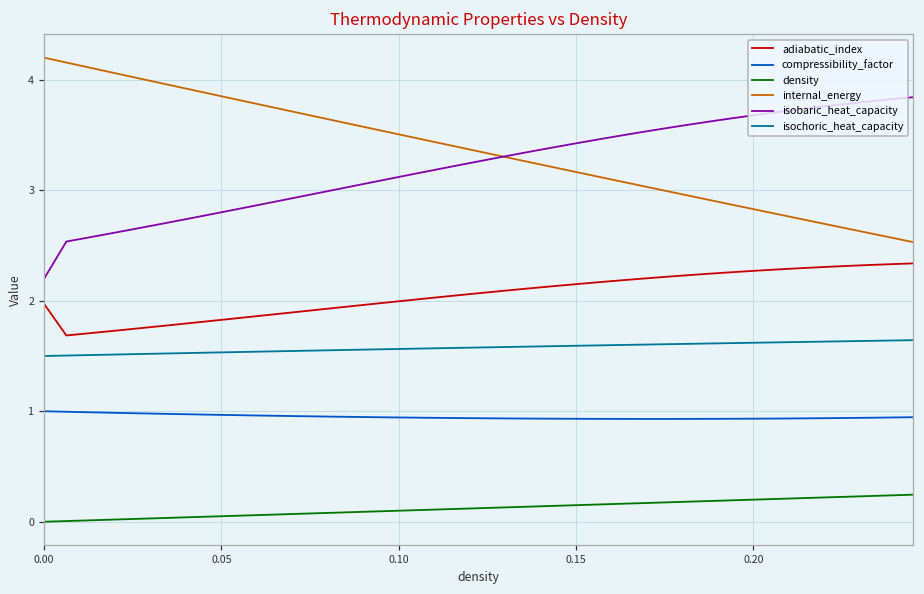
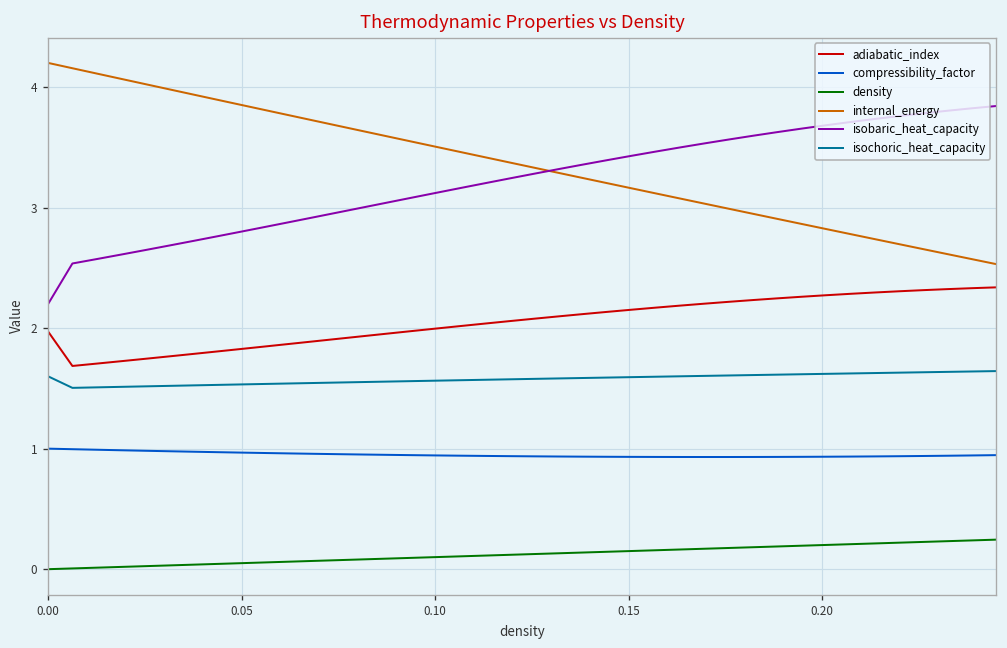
  {
    "adiabatic_index": {
      "0.00": 1.97
    },
    "compressibility_factor": {
      "0.00": 1.0
    },
    "density": {
      "0.00": 0.0
    },
    "internal_energy": {
      "0.00": 4.2
    },
    "isobaric_heat_capacity": {
      "0.00": 2.2
    },
    "isochoric_heat_capacity": {
-     "0.00": 1.5
+     "0.00": 1.6
    }
  }
